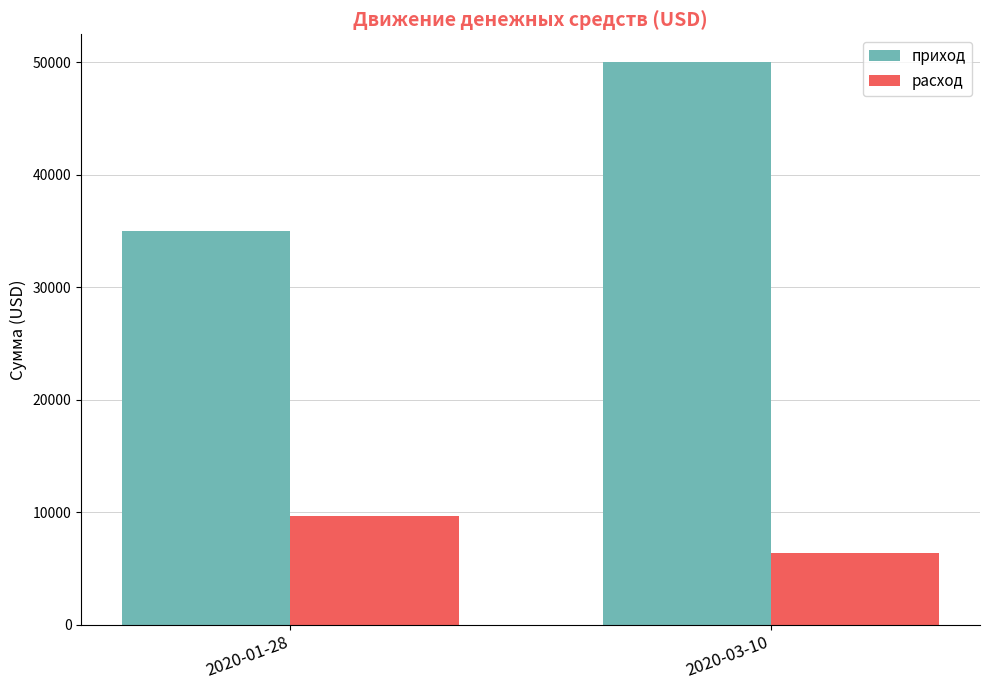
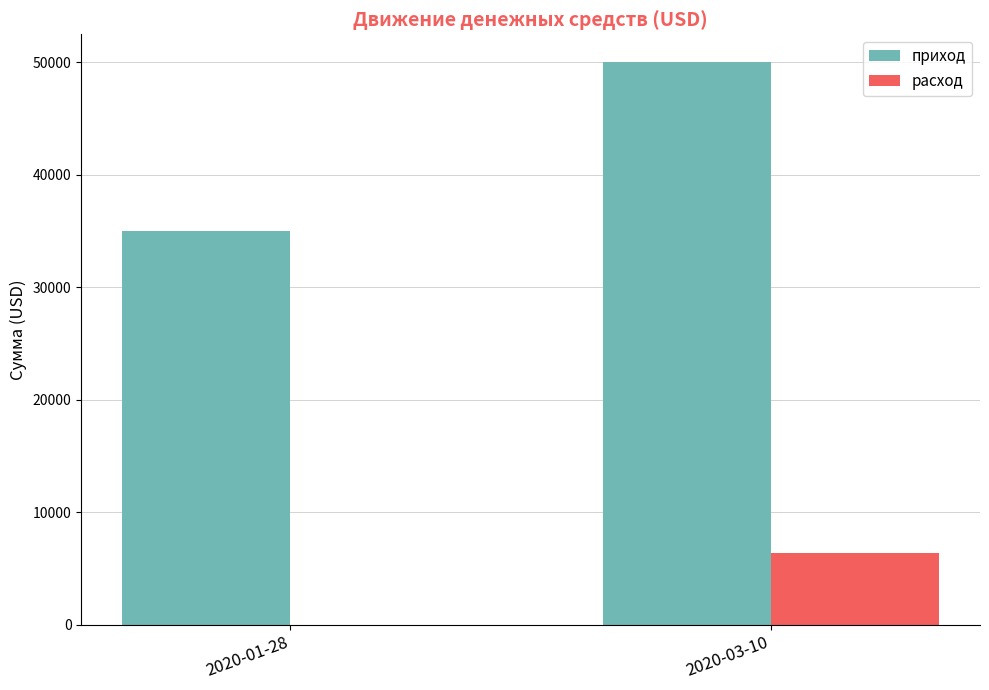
  {
    "приход": {
      "2020-01-28": 35000,
      "2020-03-10": 50000
    },
    "расход": {
-     "2020-01-28": 9700,
+     "2020-01-28": 0,
      "2020-03-10": 6400
    }
  }
